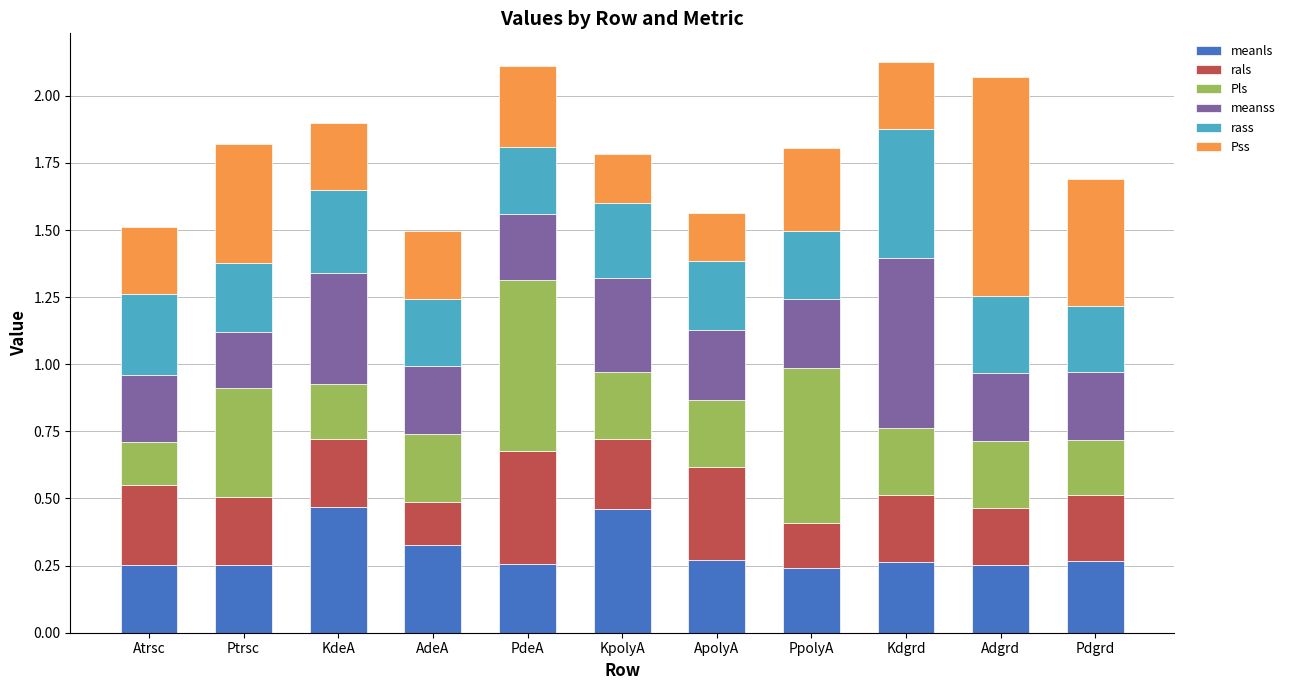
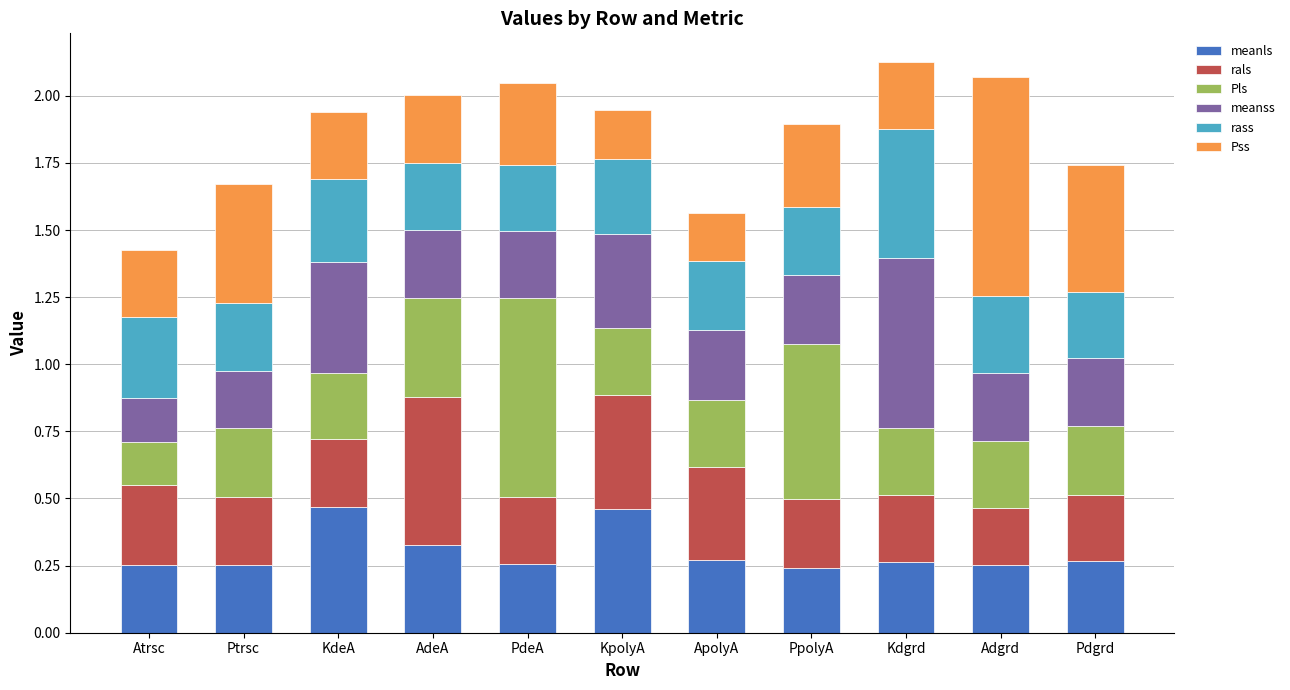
  {
    "rals": {
      "Atrsc": 0.30,
      "Ptrsc": 0.25,
      "KdeA": 0.25,
-     "AdeA": 0.16,
-     "PdeA": 0.42,
-     "KpolyA": 0.26,
+     "AdeA": 0.55,
+     "PdeA": 0.25,
+     "KpolyA": 0.42,
      "ApolyA": 0.34,
-     "PpolyA": 0.17,
+     "PpolyA": 0.26,
      "Kdgrd": 0.25,
      "Adgrd": 0.21,
      "Pdgrd": 0.25
    },
    "Pls": {
      "Atrsc": 0.16,
-     "Ptrsc": 0.40,
-     "KdeA": 0.21,
-     "AdeA": 0.25,
-     "PdeA": 0.64,
+     "Ptrsc": 0.25,
+     "KdeA": 0.25,
+     "AdeA": 0.37,
+     "PdeA": 0.74,
      "KpolyA": 0.25,
      "ApolyA": 0.25,
      "PpolyA": 0.58,
      "Kdgrd": 0.25,
      "Adgrd": 0.25,
-     "Pdgrd": 0.20
+     "Pdgrd": 0.25
    },
    "meanss": {
-     "Atrsc": 0.25,
+     "Atrsc": 0.16,
      "Ptrsc": 0.21,
      "KdeA": 0.41,
      "AdeA": 0.25,
      "PdeA": 0.25,
      "KpolyA": 0.35,
      "ApolyA": 0.26,
      "PpolyA": 0.26,
      "Kdgrd": 0.63,
      "Adgrd": 0.25,
      "Pdgrd": 0.25
    },
    "Pss": {
      "Atrsc": 0.25,
      "Ptrsc": 0.44,
      "KdeA": 0.25,
      "AdeA": 0.25,
      "PdeA": 0.30,
      "KpolyA": 0.18,
      "ApolyA": 0.18,
      "PpolyA": 0.31,
      "Kdgrd": 0.25,
      "Adgrd": 0.82,
      "Pdgrd": 0.47
    }
  }
